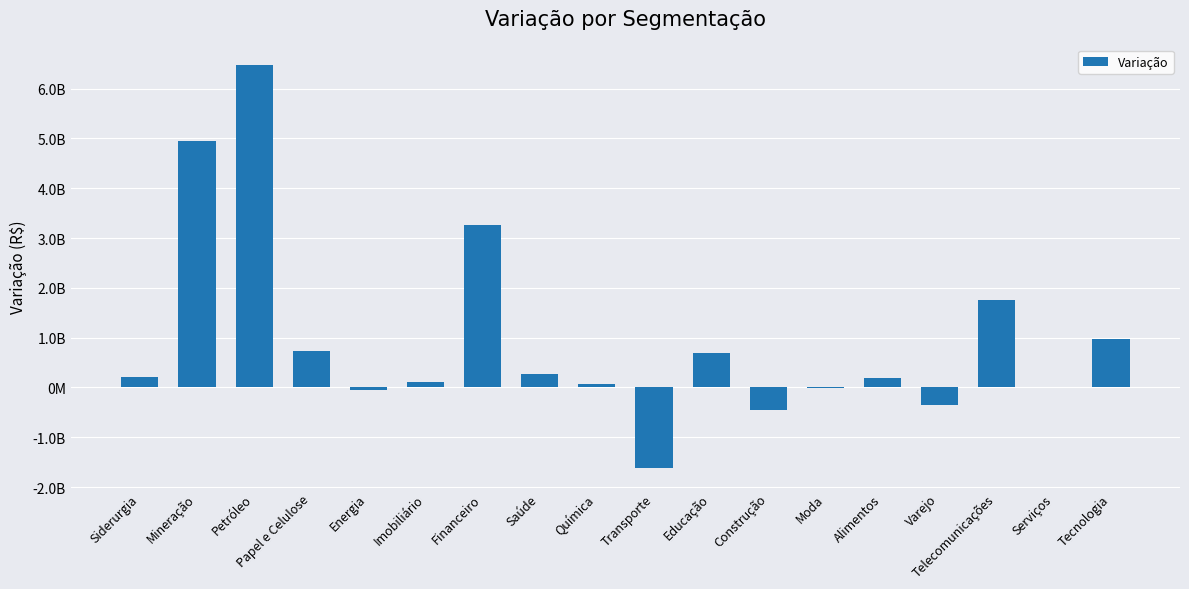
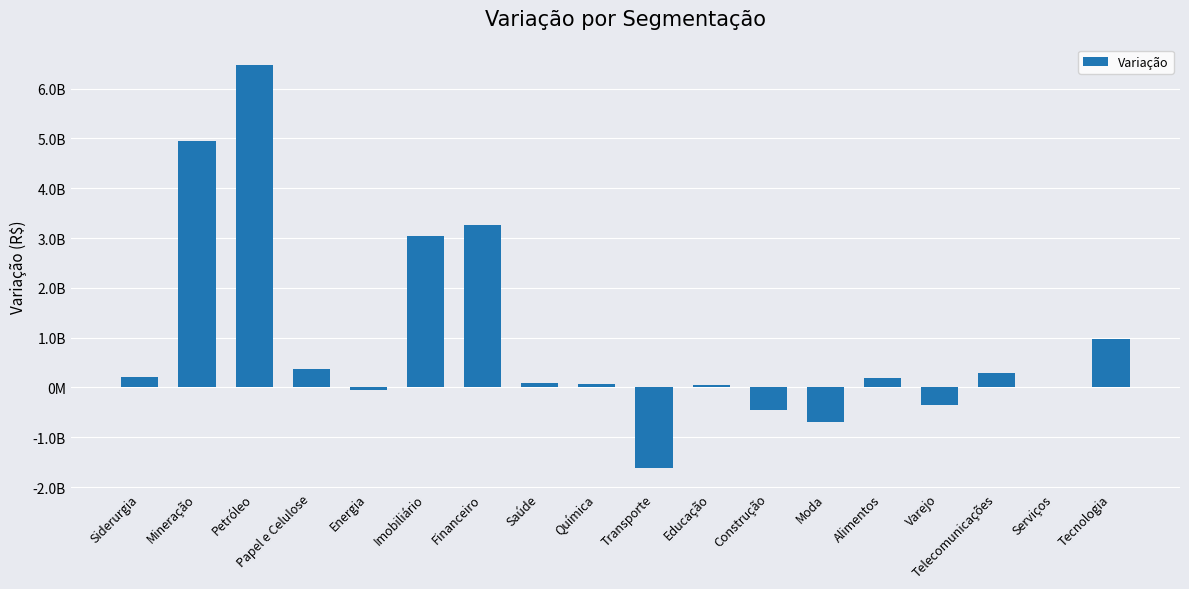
  {
    "Siderurgia": 200000000,
    "Mineração": 4900000000,
    "Petróleo": 6500000000,
-   "Papel e Celulose": 700000000,
+   "Papel e Celulose": 400000000,
    "Energia": -100000000,
-   "Imobiliário": 100000000,
+   "Imobiliário": 3000000000,
    "Financeiro": 3300000000,
-   "Saúde": 300000000,
+   "Saúde": 100000000,
    "Química": 100000000,
    "Transporte": -1600000000,
-   "Educação": 700000000,
+   "Educação": 100000000,
    "Construção": -400000000,
-   "Moda": 0,
+   "Moda": -700000000,
    "Alimentos": 200000000,
    "Varejo": -300000000,
-   "Telecomunicações": 1700000000,
+   "Telecomunicações": 300000000,
    "Tecnologia": 1000000000
  }
